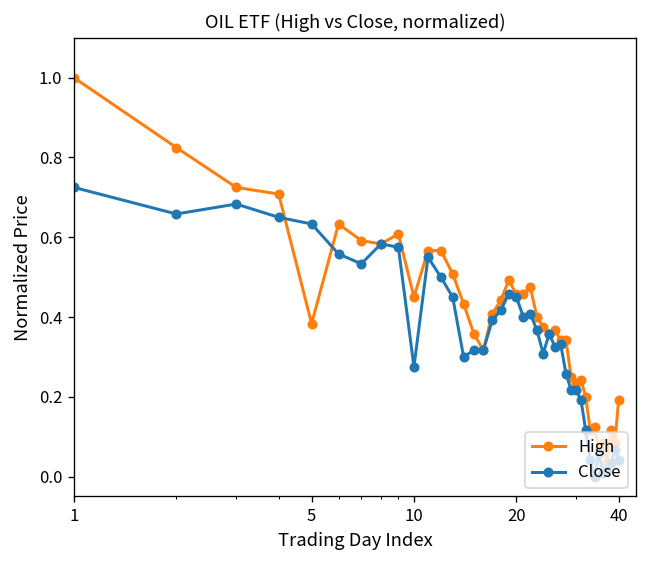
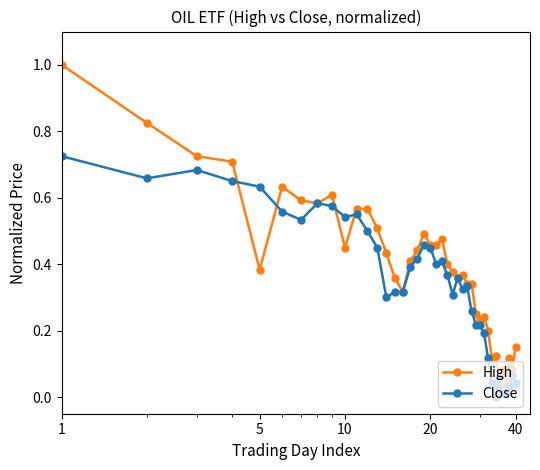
  {
    "High": {
      "1": 1.00,
      "5": 0.38,
      "10": 0.45,
      "20": 0.46,
-     "40": 0.19
+     "40": 0.15
    },
    "Close": {
      "1": 0.73,
      "5": 0.63,
-     "10": 0.28,
+     "10": 0.54,
      "20": 0.45
    }
  }
